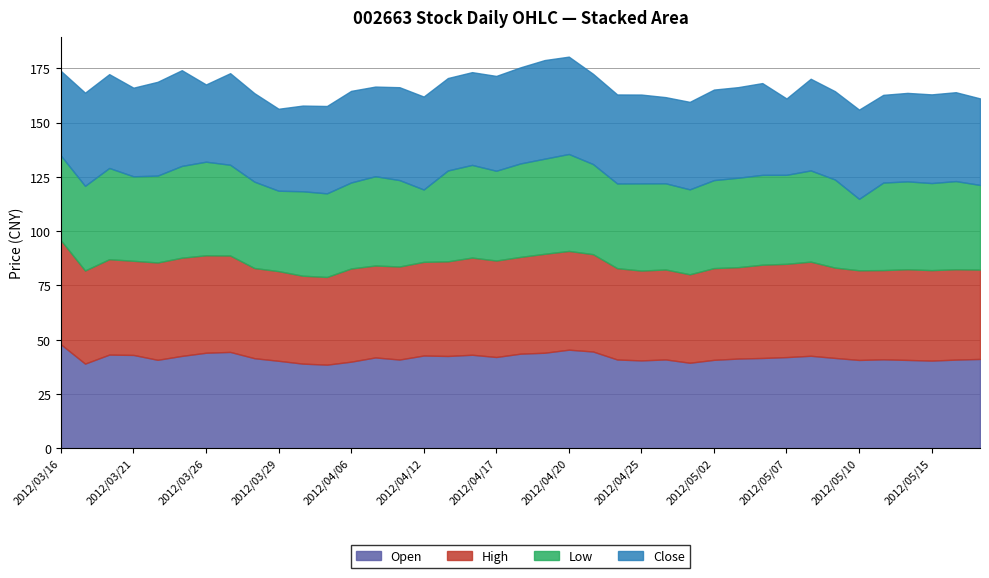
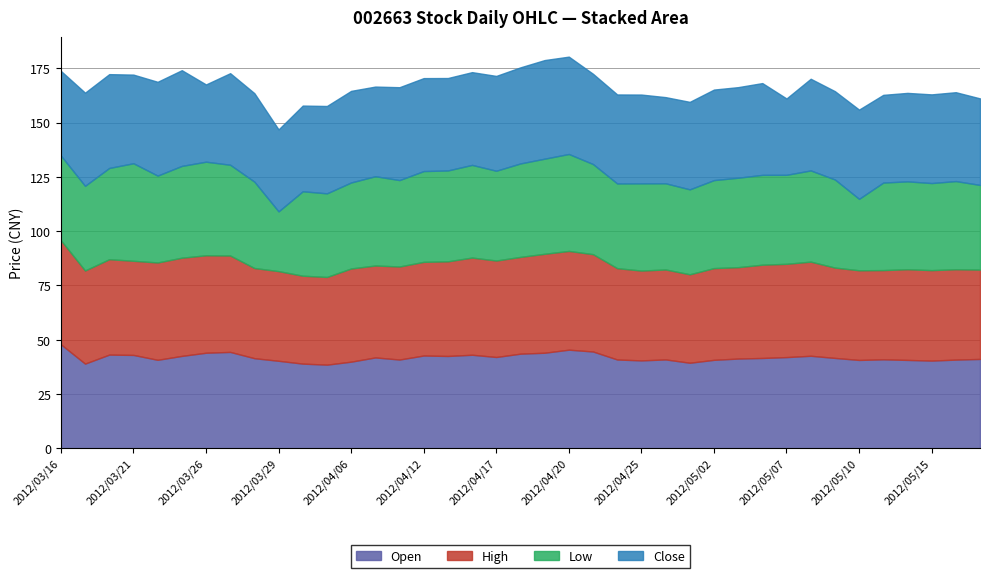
  {
    "Open": {
      "2012/03/16": 48,
      "2012/03/21": 43,
      "2012/03/26": 44,
      "2012/03/29": 40,
      "2012/04/06": 40,
      "2012/04/12": 43,
      "2012/04/17": 42,
      "2012/04/20": 45,
      "2012/04/25": 40,
      "2012/05/02": 41,
      "2012/05/07": 42,
      "2012/05/10": 41,
      "2012/05/15": 40
    },
    "High": {
      "2012/03/16": 48,
      "2012/03/21": 43,
      "2012/03/26": 45,
      "2012/03/29": 41,
      "2012/04/06": 43,
      "2012/04/12": 43,
      "2012/04/17": 44,
      "2012/04/20": 45,
      "2012/04/25": 41,
      "2012/05/02": 42,
      "2012/05/07": 43,
      "2012/05/10": 41,
      "2012/05/15": 42
    },
    "Low": {
      "2012/03/16": 39,
-     "2012/03/21": 39,
+     "2012/03/21": 45,
      "2012/03/26": 43,
-     "2012/03/29": 37,
+     "2012/03/29": 28,
      "2012/04/06": 40,
-     "2012/04/12": 33,
+     "2012/04/12": 42,
      "2012/04/17": 41,
      "2012/04/20": 45,
      "2012/04/25": 40,
      "2012/05/02": 41,
      "2012/05/07": 41,
      "2012/05/10": 33,
      "2012/05/15": 40
    },
    "Close": {
      "2012/03/16": 39,
      "2012/03/21": 41,
      "2012/03/26": 36,
      "2012/03/29": 38,
      "2012/04/06": 42,
      "2012/04/12": 43,
      "2012/04/17": 44,
      "2012/04/20": 45,
      "2012/04/25": 41,
      "2012/05/02": 42,
      "2012/05/07": 35,
      "2012/05/10": 41,
      "2012/05/15": 41
    }
  }
